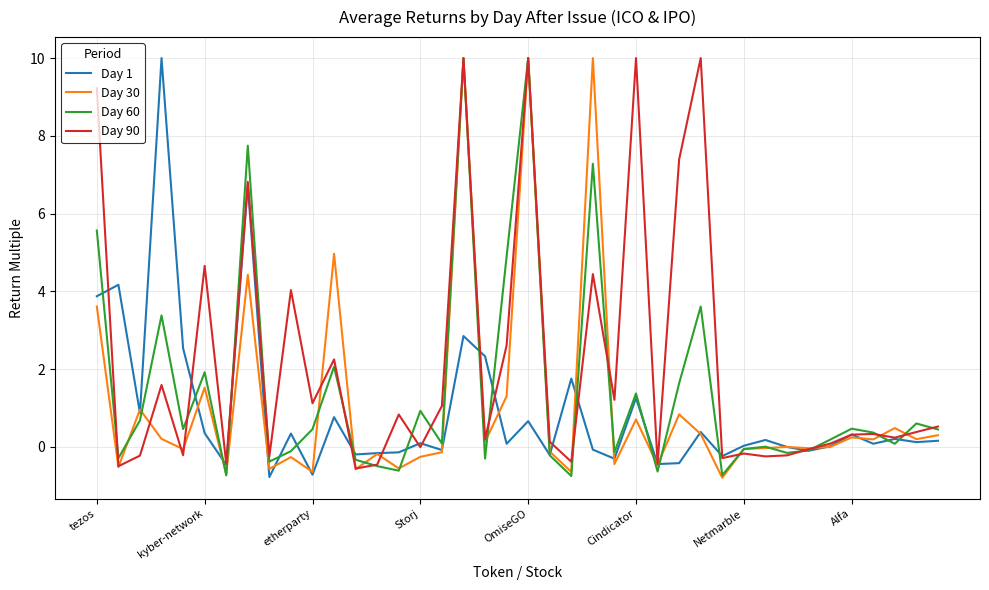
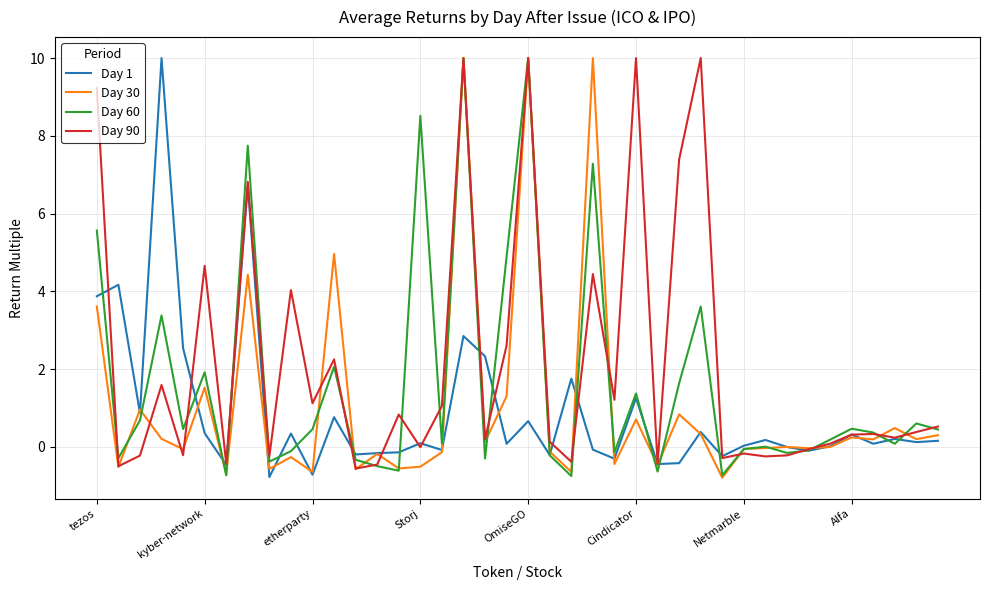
  {
    "Day 1": {
      "tezos": 3.9,
      "kyber-network": 0.4,
      "etherparty": -0.7,
      "Storj": 0.1,
      "OmiseGO": 0.7,
      "Cindicator": 1.3,
      "Netmarble": 0.0
    },
    "Day 30": {
      "tezos": 3.6,
      "kyber-network": 1.5,
      "etherparty": -0.6,
-     "Storj": -0.3,
+     "Storj": -0.5,
      "Cindicator": 0.7,
      "Alfa": 0.2
    },
    "Day 60": {
      "tezos": 5.6,
      "kyber-network": 1.9,
      "etherparty": 0.5,
-     "Storj": 0.9,
+     "Storj": 8.5,
      "Cindicator": 1.4,
      "Alfa": 0.5
    },
    "Day 90": {
      "kyber-network": 4.7,
      "etherparty": 1.1,
      "Storj": 0.0,
      "Cindicator": 10.0,
      "Netmarble": -0.2
    }
  }
